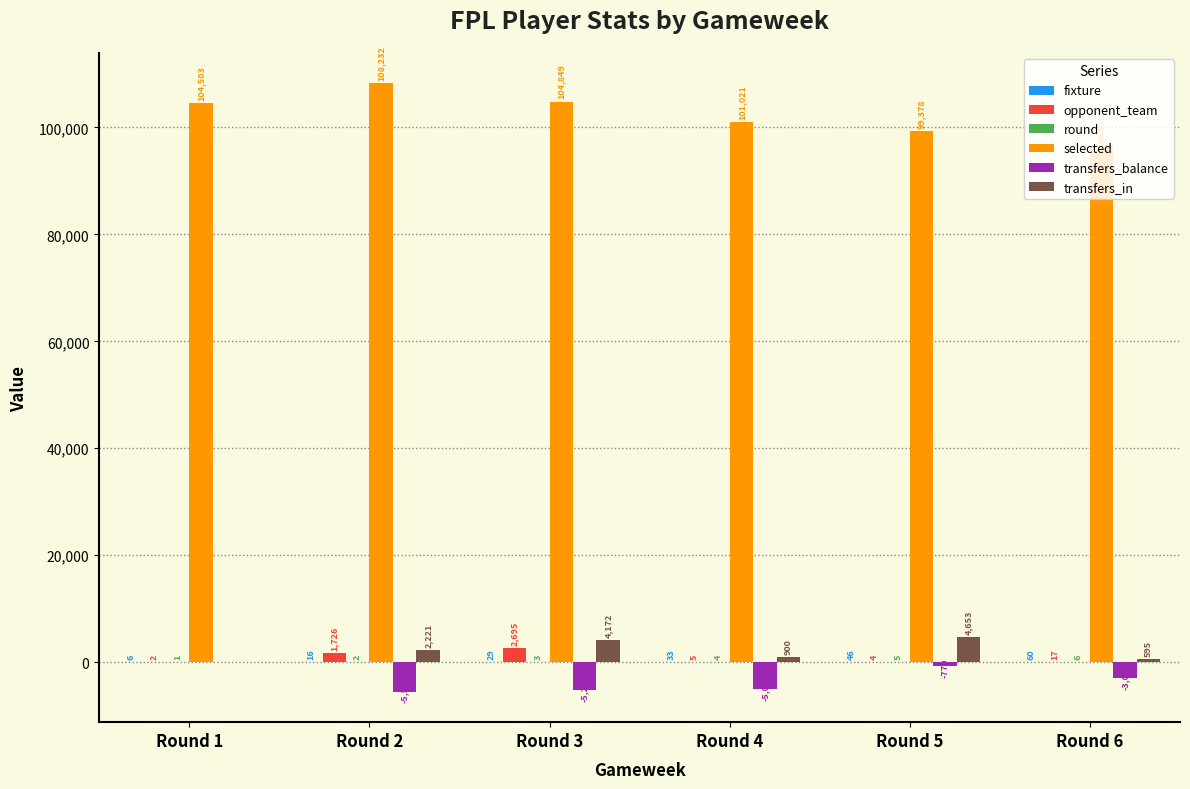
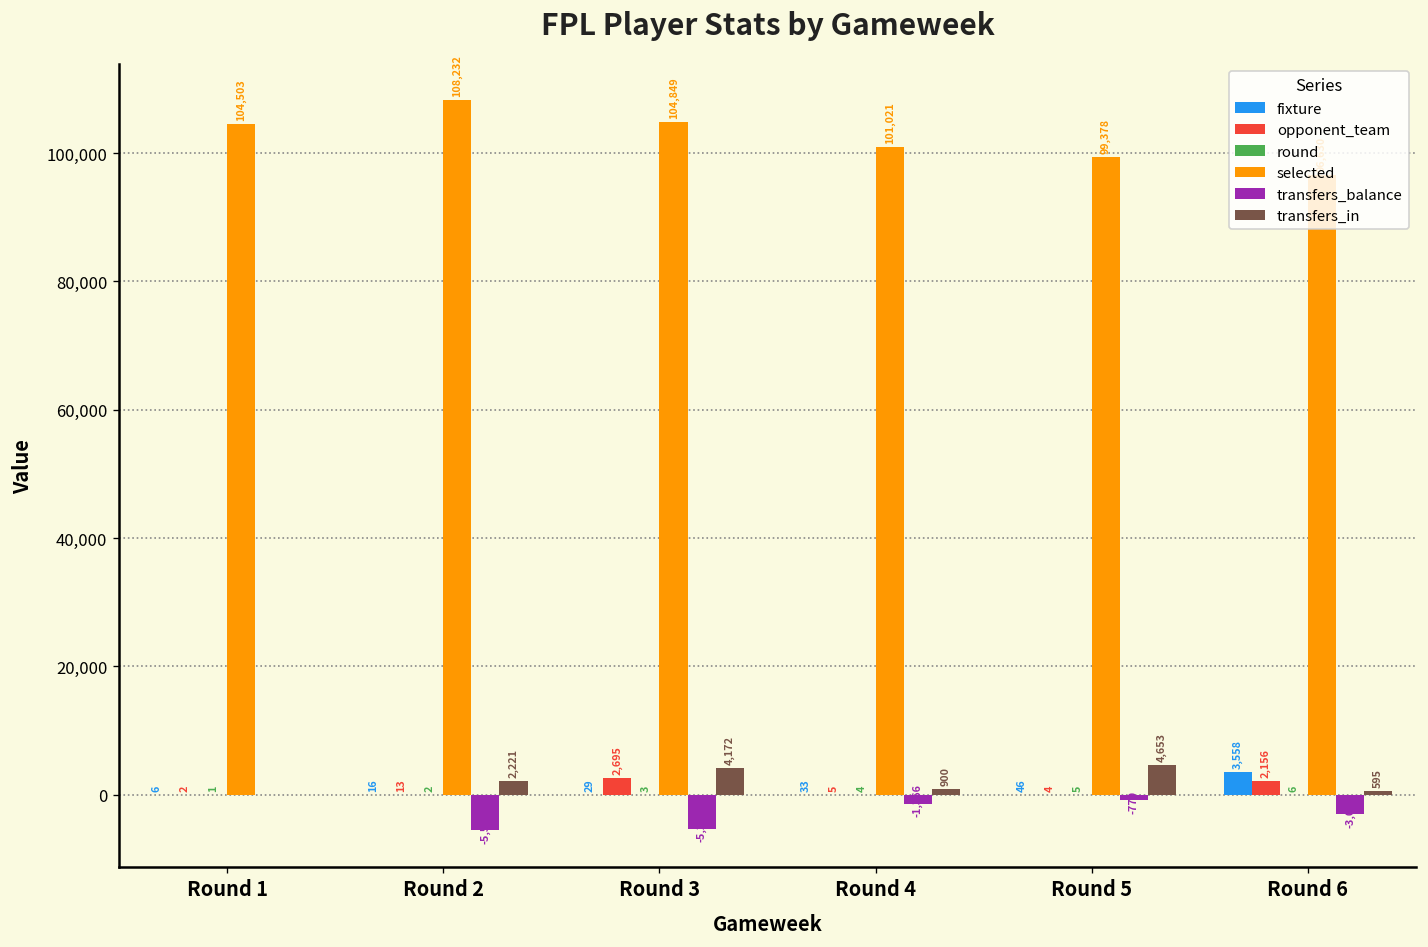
  {
    "fixture": {
      "Round 1": "6",
      "Round 2": "16",
      "Round 3": "29",
      "Round 4": "33",
      "Round 5": "46",
-     "Round 6": "60"
+     "Round 6": "3,558"
    },
    "opponent_team": {
      "Round 1": "2",
-     "Round 2": "1,726",
+     "Round 2": "13",
      "Round 3": "2,695",
      "Round 4": "5",
      "Round 5": "4",
-     "Round 6": "17"
+     "Round 6": "2,156"
    },
    "round": {
      "Round 1": "1",
      "Round 2": "2",
      "Round 3": "3",
      "Round 4": "4",
      "Round 5": "5",
      "Round 6": "6"
    },
    "selected": {
      "Round 1": "104,503",
      "Round 2": "108,232",
      "Round 3": "104,849",
      "Round 4": "101,021",
      "Round 5": "99,378"
    },
    "transfers_balance": {
      "Round 1": "0",
      "Round 2": "-6,000",
      "Round 3": "-5,000",
-     "Round 4": "-5,000",
+     "Round 4": "-1,000",
      "Round 6": "-3,000"
    },
    "transfers_in": {
      "Round 2": "2,221",
      "Round 3": "4,172",
      "Round 4": "900",
      "Round 5": "4,653",
      "Round 6": "595"
    }
  }
